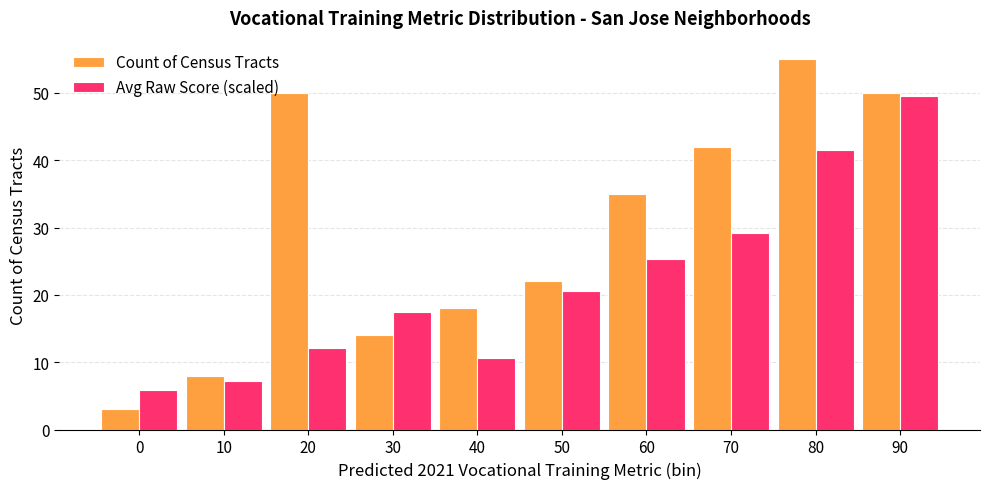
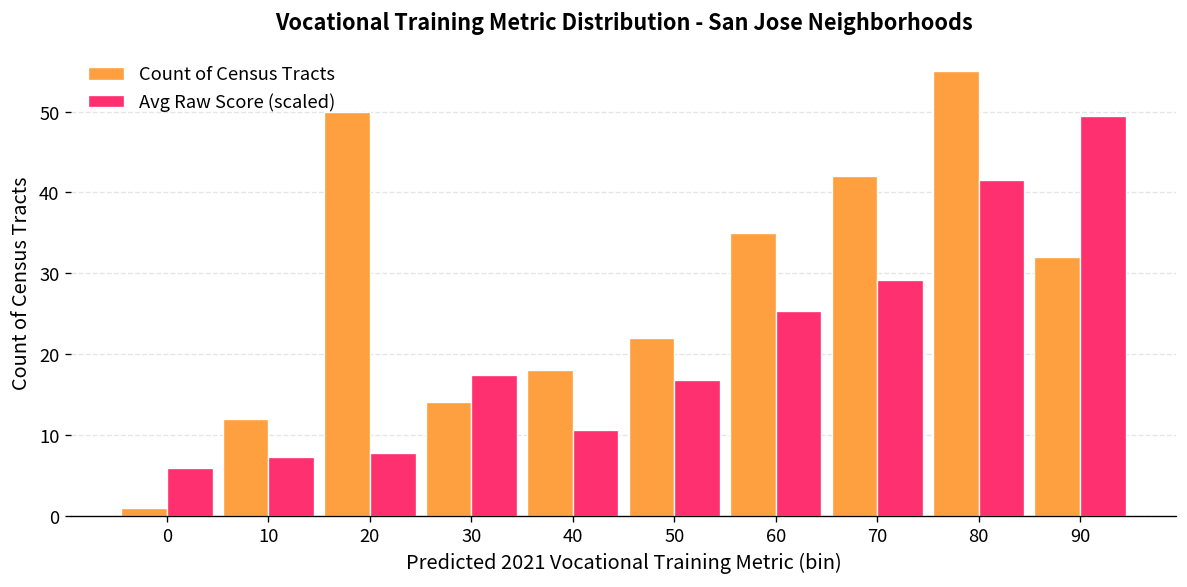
  {
    "Count of Census Tracts": {
-     "0": 3,
-     "10": 8,
+     "0": 1,
+     "10": 12,
      "20": 50,
      "30": 14,
      "40": 18,
      "50": 22,
      "60": 35,
      "70": 42,
      "80": 55,
-     "90": 50
+     "90": 32
    },
    "Avg Raw Score (scaled)": {
      "0": 6,
      "10": 7,
-     "20": 12,
+     "20": 8,
      "30": 17,
      "40": 11,
-     "50": 21,
+     "50": 17,
      "60": 25,
      "70": 29,
      "80": 42,
      "90": 50
    }
  }
